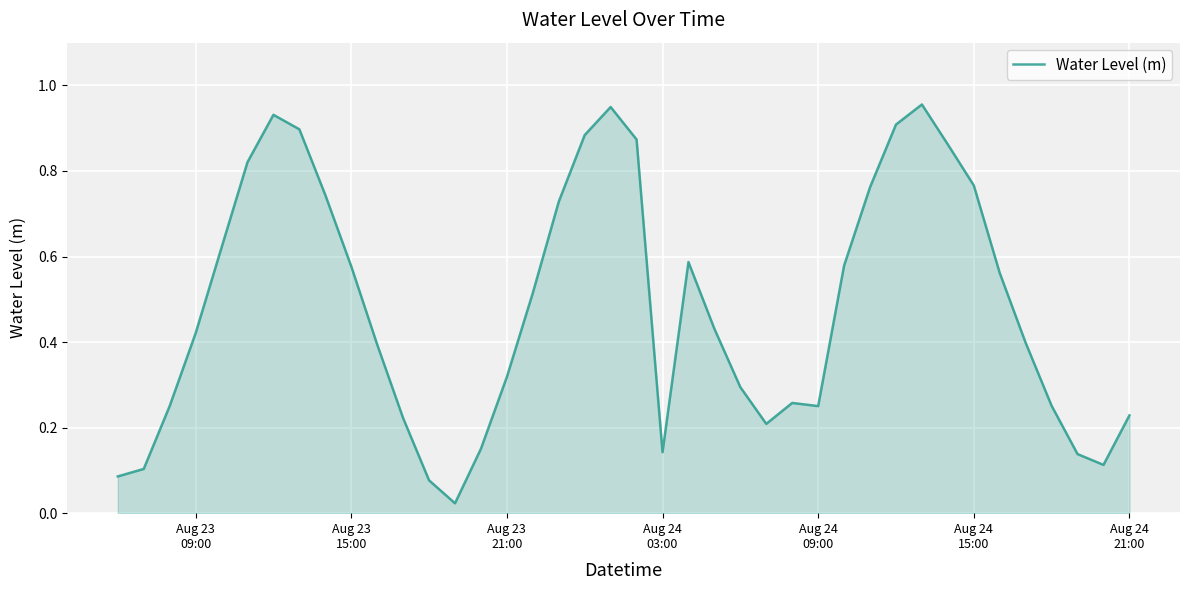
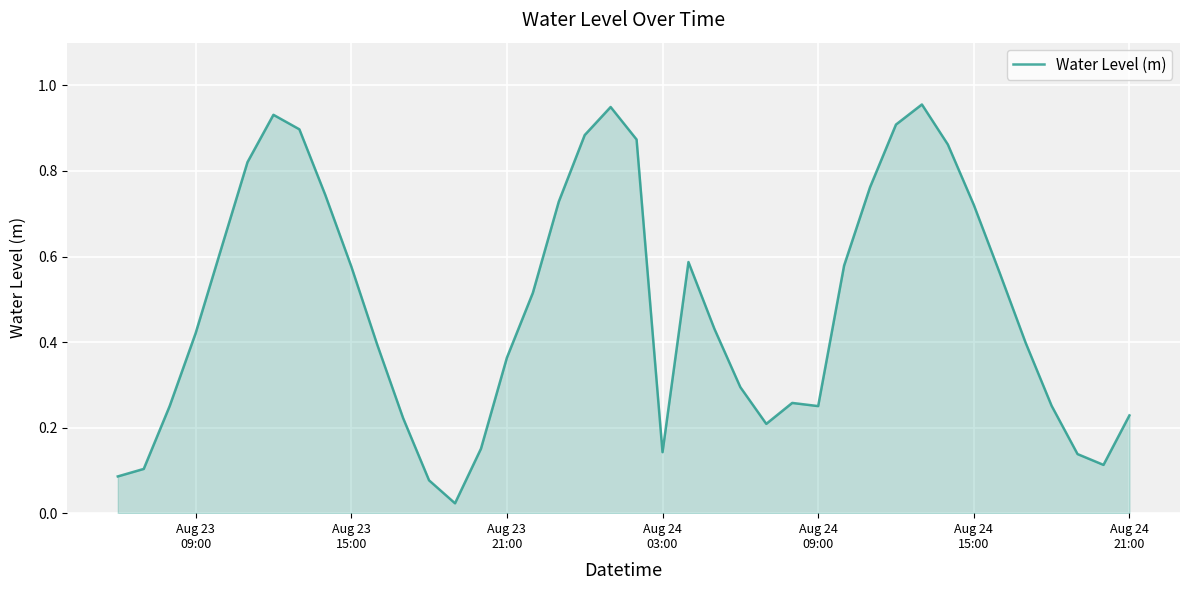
  {
    "Aug 23 09:00": 0.42,
    "Aug 23 15:00": 0.58,
-   "Aug 23 21:00": 0.32,
+   "Aug 23 21:00": 0.36,
    "Aug 24 03:00": 0.14,
    "Aug 24 09:00": 0.25,
-   "Aug 24 15:00": 0.77,
+   "Aug 24 15:00": 0.72,
    "Aug 24 21:00": 0.23
  }
